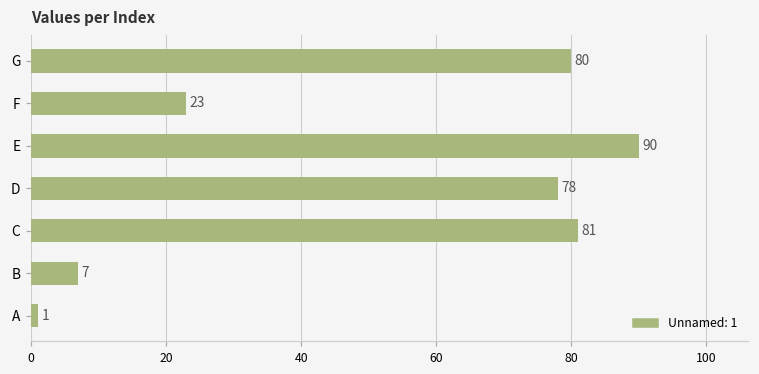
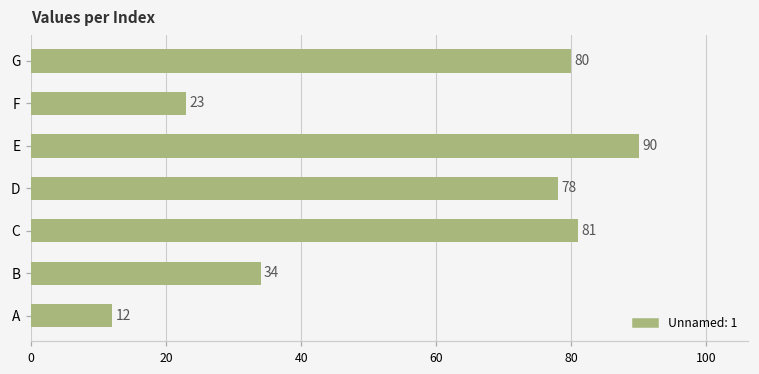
  {
    "G": 80,
    "F": 23,
    "E": 90,
    "D": 78,
    "C": 81,
-   "B": 7,
-   "A": 1
+   "B": 34,
+   "A": 12
  }
